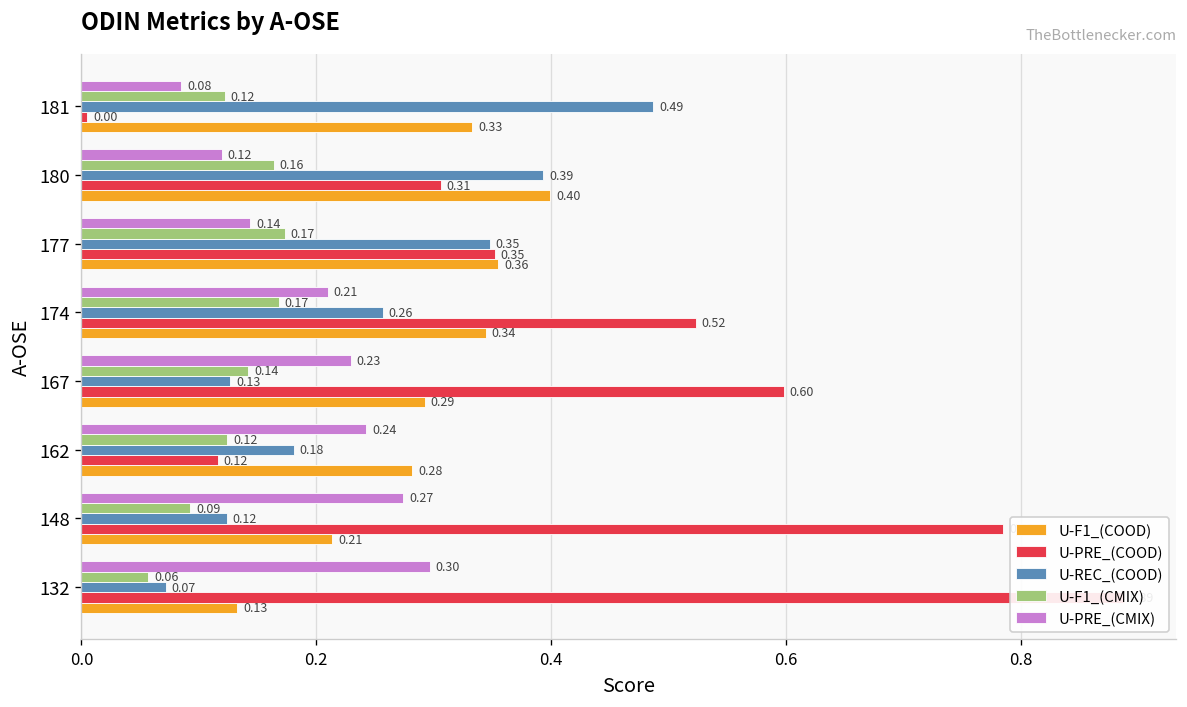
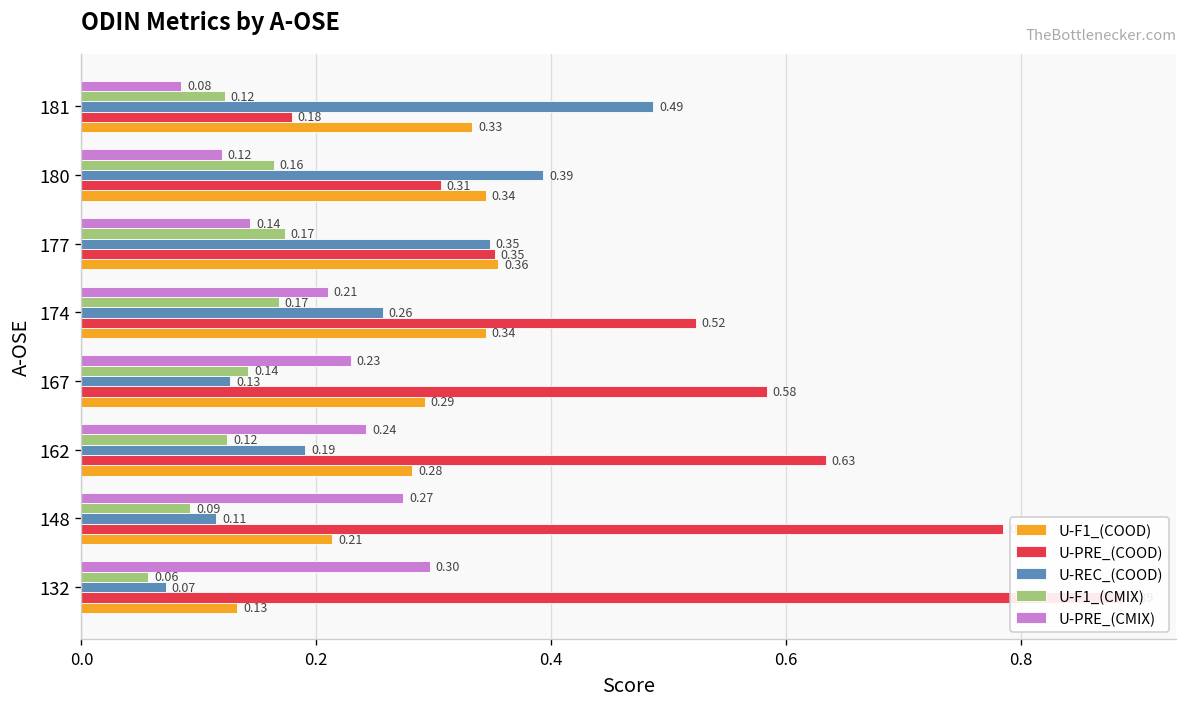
  {
    "U-F1_(COOD)": {
      "181": 0.33,
-     "180": 0.40,
+     "180": 0.34,
      "177": 0.36,
      "174": 0.34,
      "167": 0.29,
      "162": 0.28,
      "148": 0.21,
      "132": 0.13
    },
    "U-PRE_(COOD)": {
-     "181": 0.00,
+     "181": 0.18,
      "180": 0.31,
      "177": 0.35,
      "174": 0.52,
-     "167": 0.60,
-     "162": 0.12
+     "167": 0.58,
+     "162": 0.63
    },
    "U-REC_(COOD)": {
      "181": 0.49,
      "180": 0.39,
      "174": 0.26,
      "167": 0.13,
-     "162": 0.18,
-     "148": 0.12,
+     "162": 0.19,
+     "148": 0.11,
      "132": 0.07
    },
    "U-F1_(CMIX)": {
      "181": 0.12,
      "180": 0.16,
      "177": 0.17,
      "174": 0.17,
      "167": 0.14,
      "162": 0.12,
      "148": 0.09,
      "132": 0.06
    },
    "U-PRE_(CMIX)": {
      "181": 0.08,
      "180": 0.12,
      "177": 0.14,
      "174": 0.21,
      "167": 0.23,
      "162": 0.24,
      "148": 0.27,
      "132": 0.30
    }
  }
